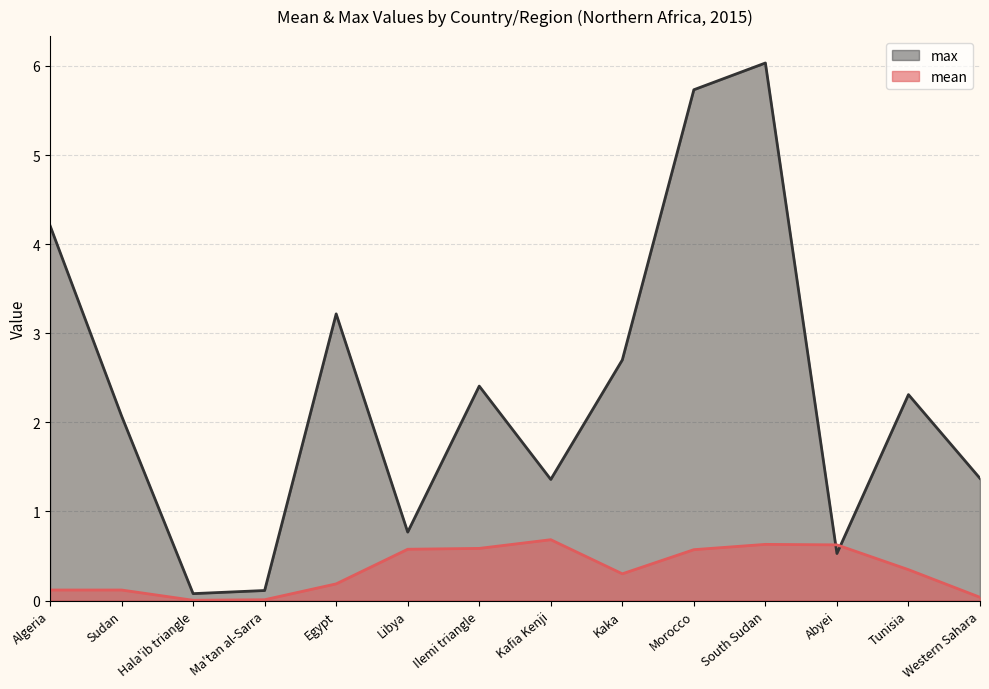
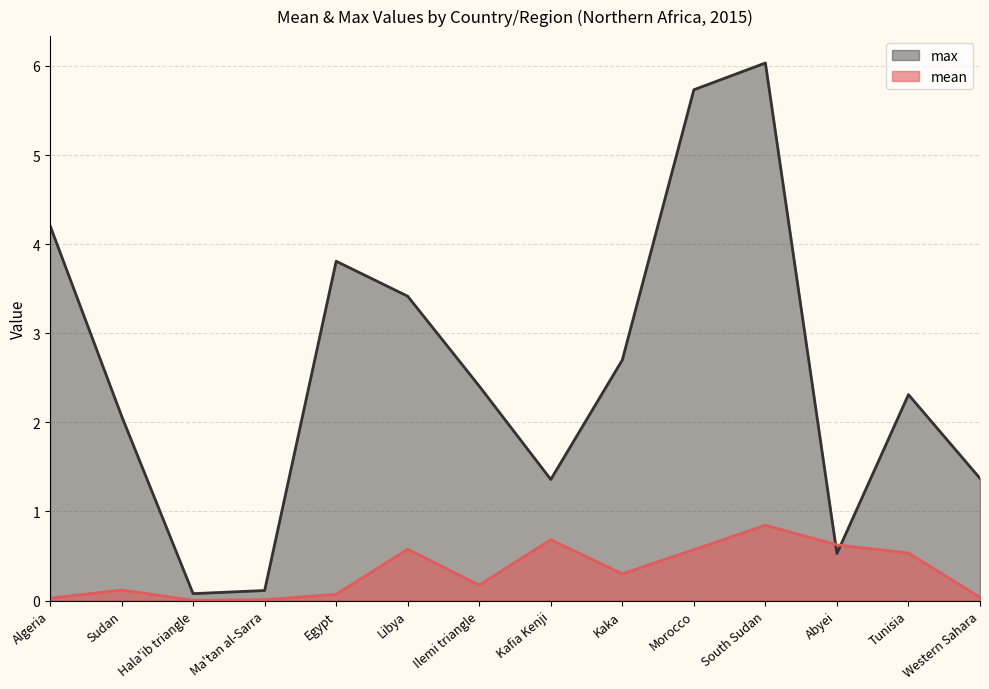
  {
    "max": {
      "Algeria": 4.2,
      "Sudan": 2.1,
      "Hala'ib triangle": 0.1,
      "Ma'tan al-Sarra": 0.1,
-     "Egypt": 3.2,
-     "Libya": 0.8,
+     "Egypt": 3.8,
+     "Libya": 3.4,
      "Ilemi triangle": 2.4,
      "Kafia Kenji": 1.4,
      "Kaka": 2.7,
      "Morocco": 5.7,
      "South Sudan": 6.0,
      "Abyei": 0.5,
      "Tunisia": 2.3,
      "Western Sahara": 1.4
    },
    "mean": {
-     "Algeria": 0.1,
+     "Algeria": 0.0,
      "Sudan": 0.1,
      "Hala'ib triangle": 0.0,
      "Ma'tan al-Sarra": 0.0,
-     "Egypt": 0.2,
+     "Egypt": 0.1,
      "Libya": 0.6,
-     "Ilemi triangle": 0.6,
+     "Ilemi triangle": 0.2,
      "Kafia Kenji": 0.7,
      "Kaka": 0.3,
      "Morocco": 0.6,
-     "South Sudan": 0.6,
+     "South Sudan": 0.8,
      "Abyei": 0.6,
-     "Tunisia": 0.3,
+     "Tunisia": 0.5,
      "Western Sahara": 0.0
    }
  }
